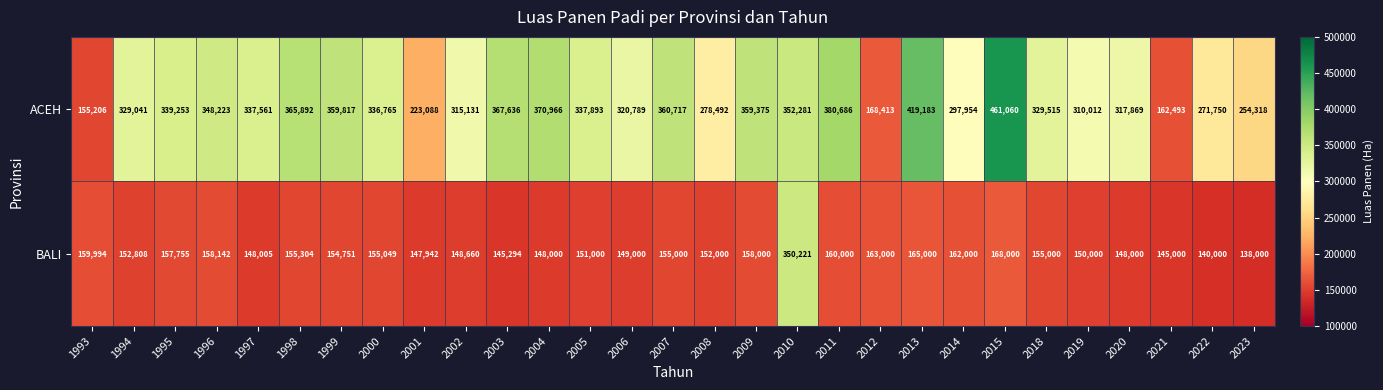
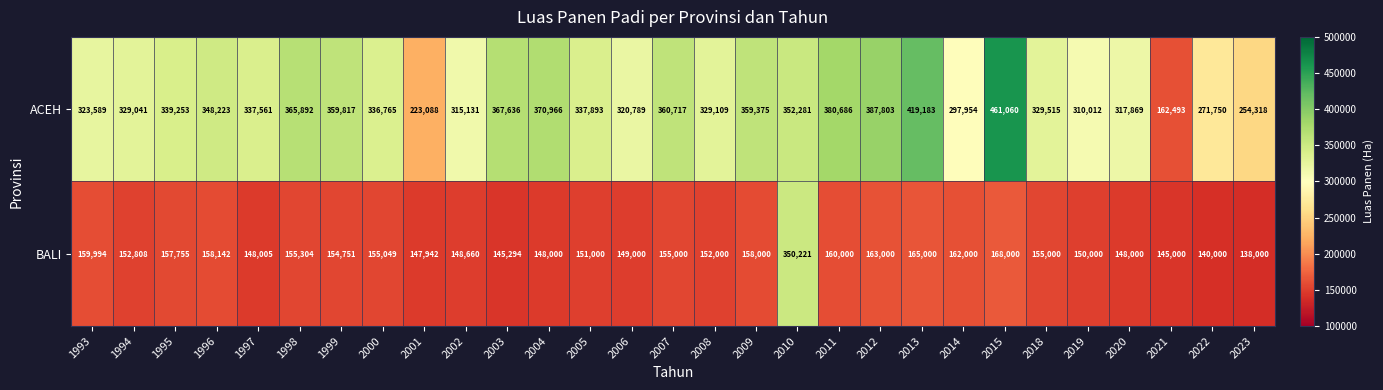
  {
    "ACEH": {
-     "1993": "155,206",
+     "1993": "323,589",
      "1994": "329,041",
      "1995": "339,253",
      "1996": "348,223",
      "1997": "337,561",
      "1998": "365,892",
      "1999": "359,817",
      "2000": "336,765",
      "2001": "223,088",
      "2002": "315,131",
      "2003": "367,636",
      "2004": "370,966",
      "2005": "337,893",
      "2006": "320,789",
      "2007": "360,717",
-     "2008": "278,492",
+     "2008": "329,109",
      "2009": "359,375",
      "2010": "352,281",
      "2011": "380,686",
-     "2012": "168,413",
+     "2012": "387,803",
      "2013": "419,183",
      "2014": "297,954",
      "2015": "461,060",
      "2018": "329,515",
      "2019": "310,012",
      "2020": "317,869",
      "2021": "162,493",
      "2022": "271,750",
      "2023": "254,318"
    },
    "BALI": {
      "1993": "159,994",
      "1994": "152,808",
      "1995": "157,755",
      "1996": "158,142",
      "1997": "148,005",
      "1998": "155,304",
      "1999": "154,751",
      "2000": "155,049",
      "2001": "147,942",
      "2002": "148,660",
      "2003": "145,294",
      "2004": "148,000",
      "2005": "151,000",
      "2006": "149,000",
      "2007": "155,000",
      "2008": "152,000",
      "2009": "158,000",
      "2010": "350,221",
      "2011": "160,000",
      "2012": "163,000",
      "2013": "165,000",
      "2014": "162,000",
      "2015": "168,000",
      "2018": "155,000",
      "2019": "150,000",
      "2020": "148,000",
      "2021": "145,000",
      "2022": "140,000",
      "2023": "138,000"
    }
  }
